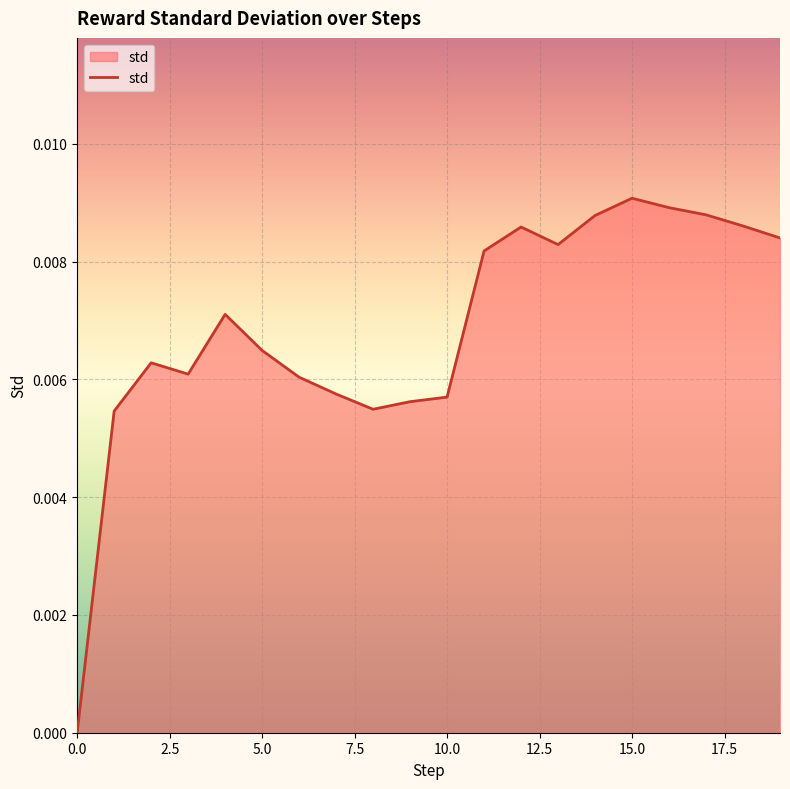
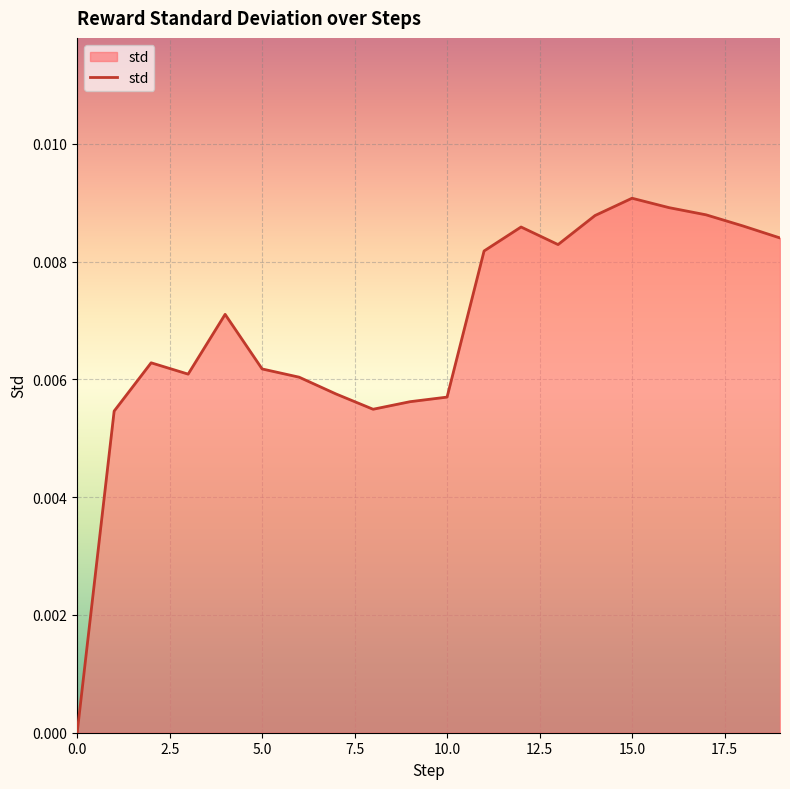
  {
    "0.0": 0.0000,
-   "5.0": 0.0065,
+   "5.0": 0.0062,
    "10.0": 0.0057,
    "15.0": 0.0091
  }
